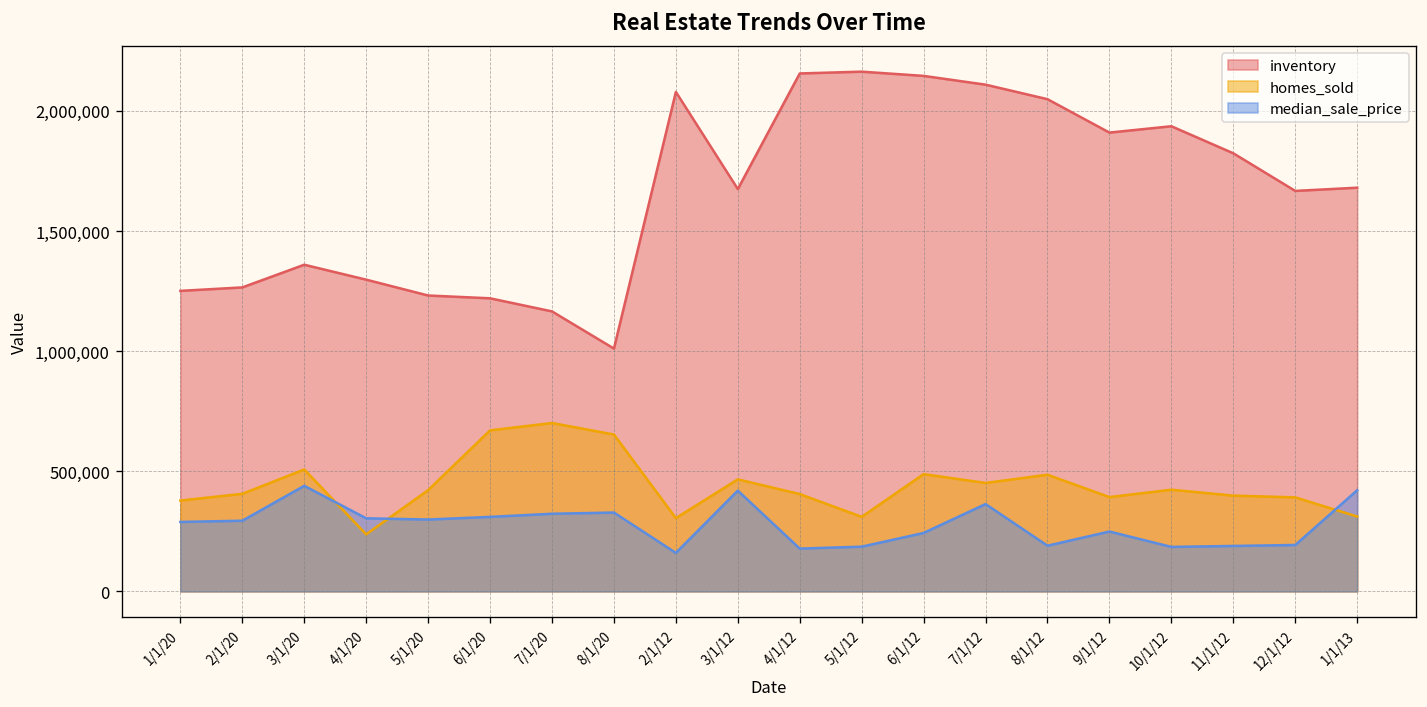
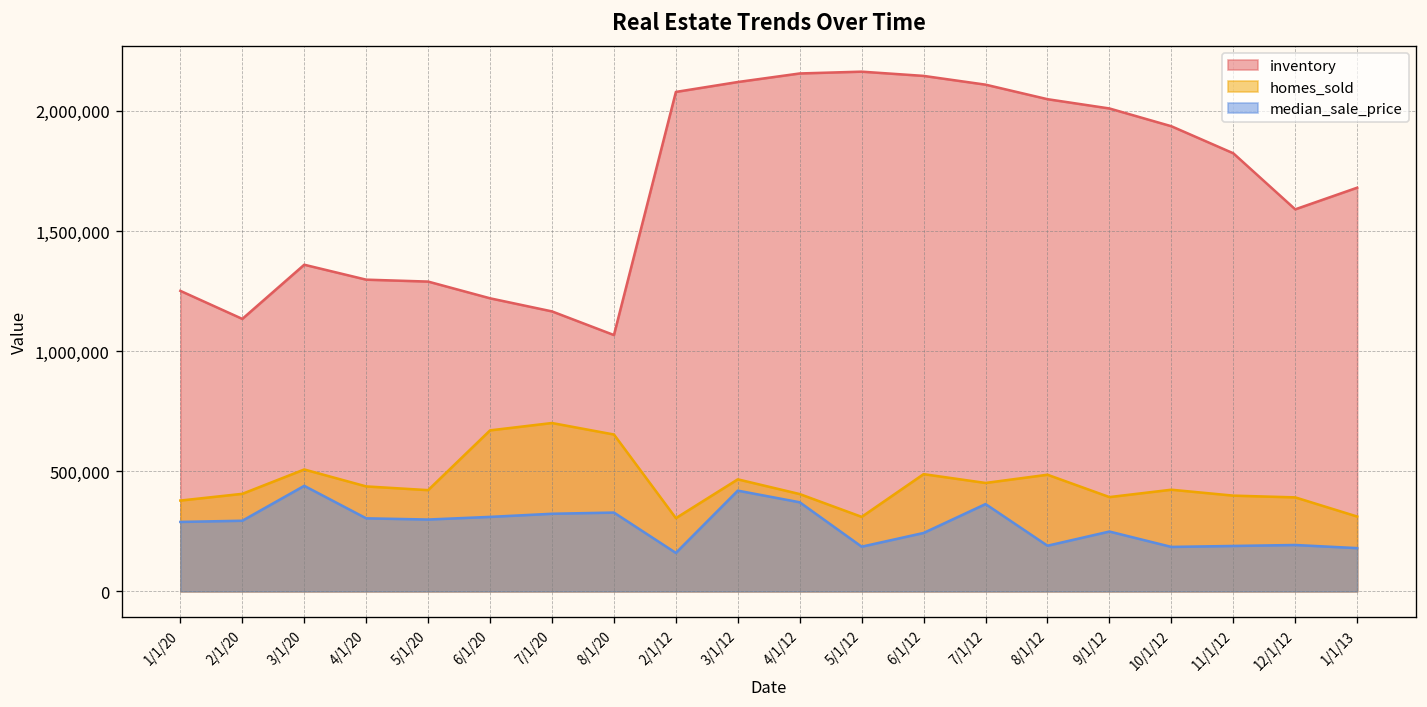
  {
    "inventory": {
      "1/1/20": "1,250,000",
-     "2/1/20": "1,270,000",
+     "2/1/20": "1,130,000",
      "3/1/20": "1,360,000",
      "4/1/20": "1,300,000",
-     "5/1/20": "1,230,000",
+     "5/1/20": "1,290,000",
      "6/1/20": "1,220,000",
      "7/1/20": "1,170,000",
-     "8/1/20": "1,010,000",
+     "8/1/20": "1,070,000",
      "2/1/12": "2,080,000",
-     "3/1/12": "1,670,000",
+     "3/1/12": "2,120,000",
      "4/1/12": "2,160,000",
      "5/1/12": "2,160,000",
      "6/1/12": "2,150,000",
      "7/1/12": "2,110,000",
      "8/1/12": "2,050,000",
-     "9/1/12": "1,910,000",
+     "9/1/12": "2,010,000",
      "10/1/12": "1,940,000",
      "11/1/12": "1,820,000",
-     "12/1/12": "1,670,000",
+     "12/1/12": "1,590,000",
      "1/1/13": "1,680,000"
    },
    "homes_sold": {
      "1/1/20": "380,000",
      "2/1/20": "410,000",
      "3/1/20": "510,000",
-     "4/1/20": "240,000",
+     "4/1/20": "440,000",
      "5/1/20": "420,000",
      "6/1/20": "670,000",
      "7/1/20": "700,000",
      "8/1/20": "650,000",
      "2/1/12": "300,000",
      "3/1/12": "470,000",
      "4/1/12": "400,000",
      "5/1/12": "310,000",
      "6/1/12": "490,000",
      "7/1/12": "450,000",
      "8/1/12": "490,000",
      "9/1/12": "390,000",
      "10/1/12": "420,000",
      "11/1/12": "400,000",
      "12/1/12": "390,000",
      "1/1/13": "310,000"
    },
    "median_sale_price": {
      "1/1/20": "290,000",
      "2/1/20": "290,000",
      "3/1/20": "440,000",
      "4/1/20": "300,000",
      "5/1/20": "300,000",
      "6/1/20": "310,000",
      "7/1/20": "320,000",
      "8/1/20": "330,000",
      "2/1/12": "160,000",
      "3/1/12": "420,000",
-     "4/1/12": "180,000",
+     "4/1/12": "370,000",
      "5/1/12": "190,000",
      "6/1/12": "240,000",
      "7/1/12": "360,000",
      "8/1/12": "190,000",
      "9/1/12": "250,000",
      "10/1/12": "190,000",
      "11/1/12": "190,000",
      "12/1/12": "190,000",
-     "1/1/13": "420,000"
+     "1/1/13": "180,000"
    }
  }
